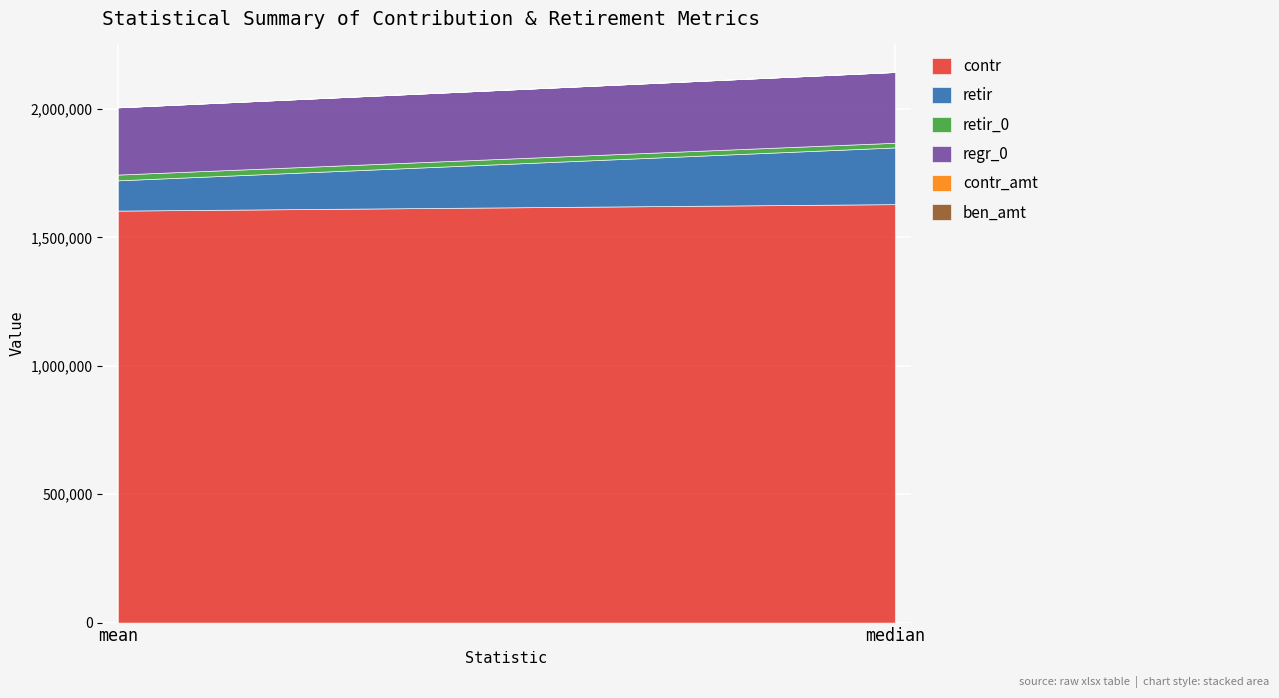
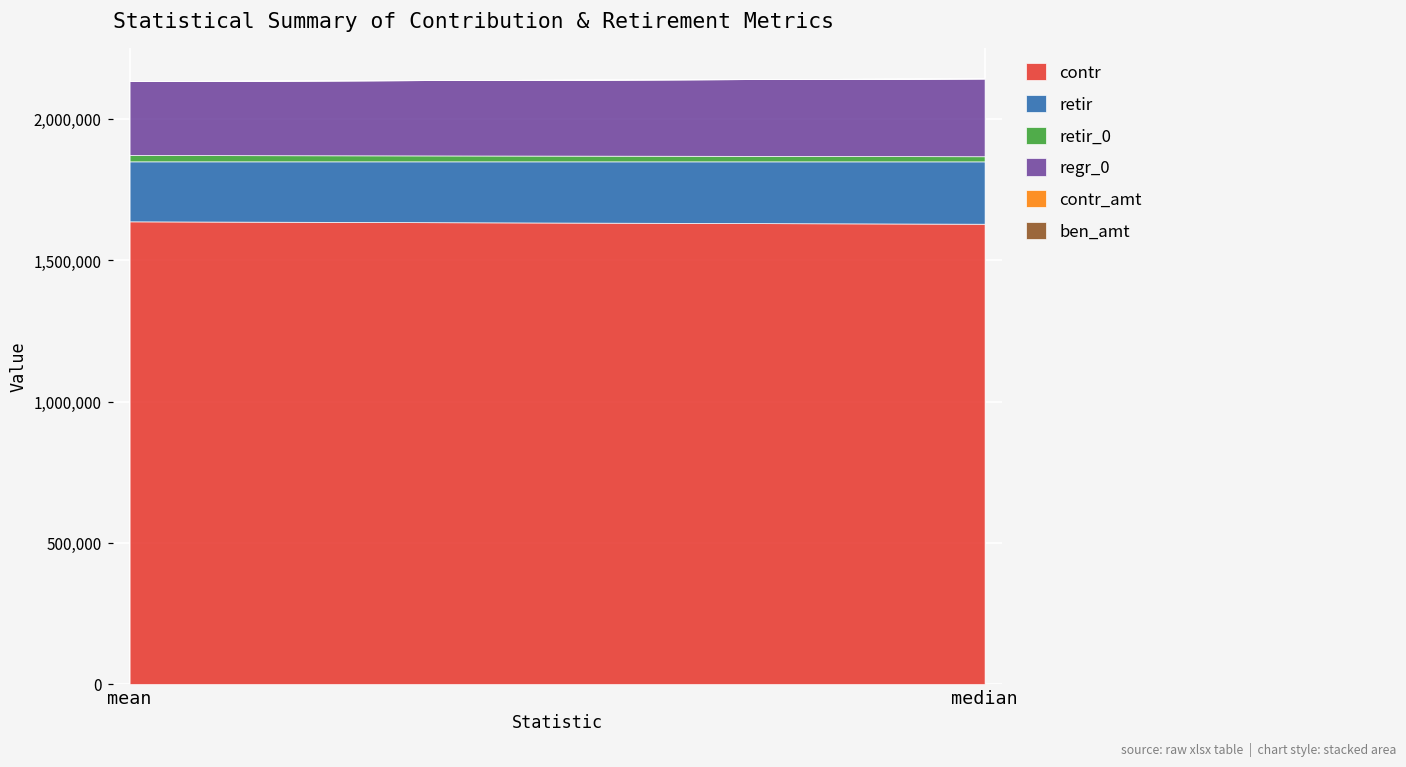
  {
    "contr": {
-     "mean": "1,600,000",
+     "mean": "1,640,000",
      "median": "1,630,000"
    },
    "retir": {
-     "mean": "120,000",
+     "mean": "210,000",
      "median": "220,000"
    },
    "retir_0": {
      "mean": "20,000",
      "median": "20,000"
    },
    "ben_amt": {
      "mean": "260,000",
      "median": "280,000"
    }
  }
